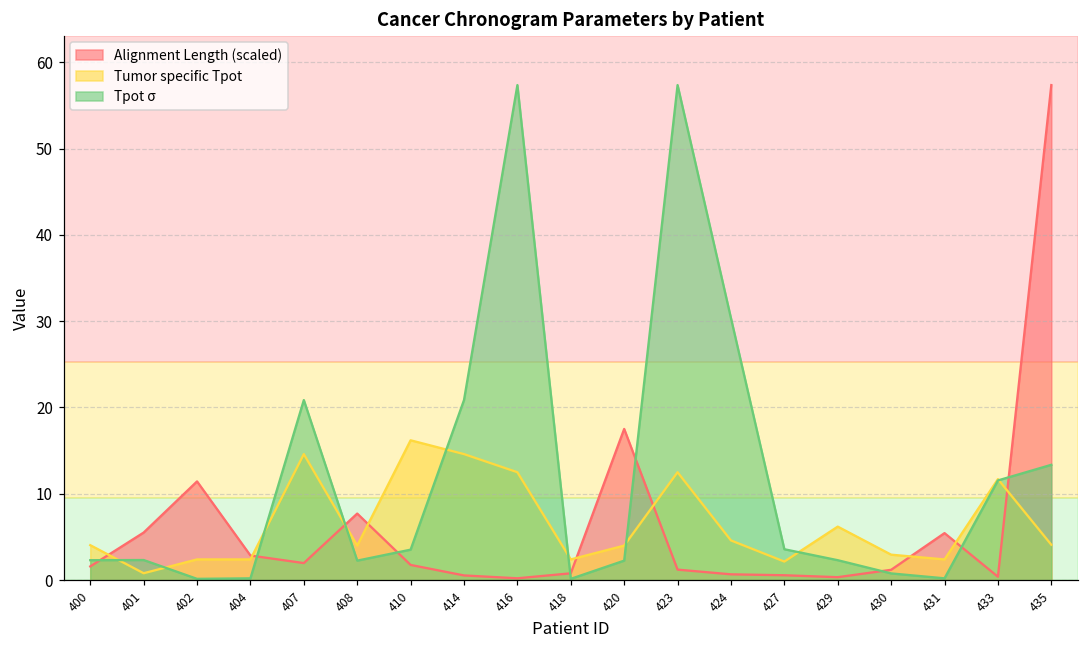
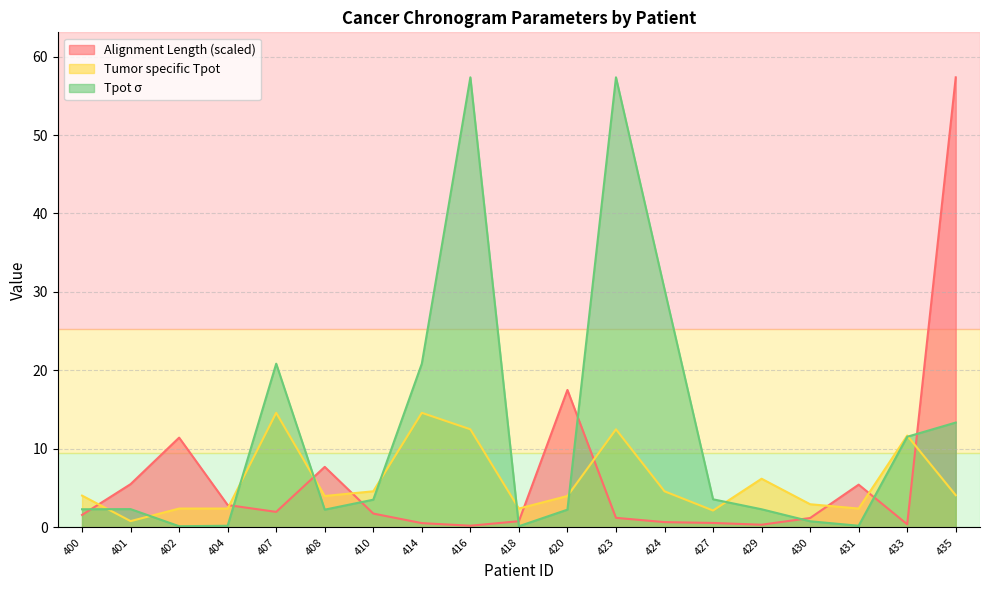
  {
    "Alignment Length (scaled)": {
      "400": 2,
      "401": 6,
      "402": 11,
      "404": 3,
      "407": 2,
      "408": 8,
      "410": 2,
      "414": 1,
      "416": 0,
      "418": 1,
      "420": 18,
      "423": 1,
      "424": 1,
      "427": 1,
      "429": 0,
      "430": 1,
      "431": 5,
      "433": 0,
      "435": 57
    },
    "Tumor specific Tpot": {
      "400": 4,
      "401": 1,
      "402": 2,
      "404": 2,
      "407": 15,
      "408": 4,
-     "410": 16,
+     "410": 5,
      "414": 15,
      "416": 13,
      "418": 2,
      "420": 4,
      "423": 13,
      "424": 5,
      "427": 2,
      "429": 6,
      "430": 3,
      "431": 2,
      "435": 4
    },
    "Tpot σ": {
      "400": 2,
      "401": 2,
      "402": 0,
      "404": 0,
      "407": 21,
      "408": 2,
      "410": 4,
      "414": 21,
      "416": 57,
      "418": 0,
      "420": 2,
      "423": 57,
      "424": 30,
      "427": 4,
      "429": 2,
      "430": 1,
      "431": 0,
      "435": 13
    }
  }
